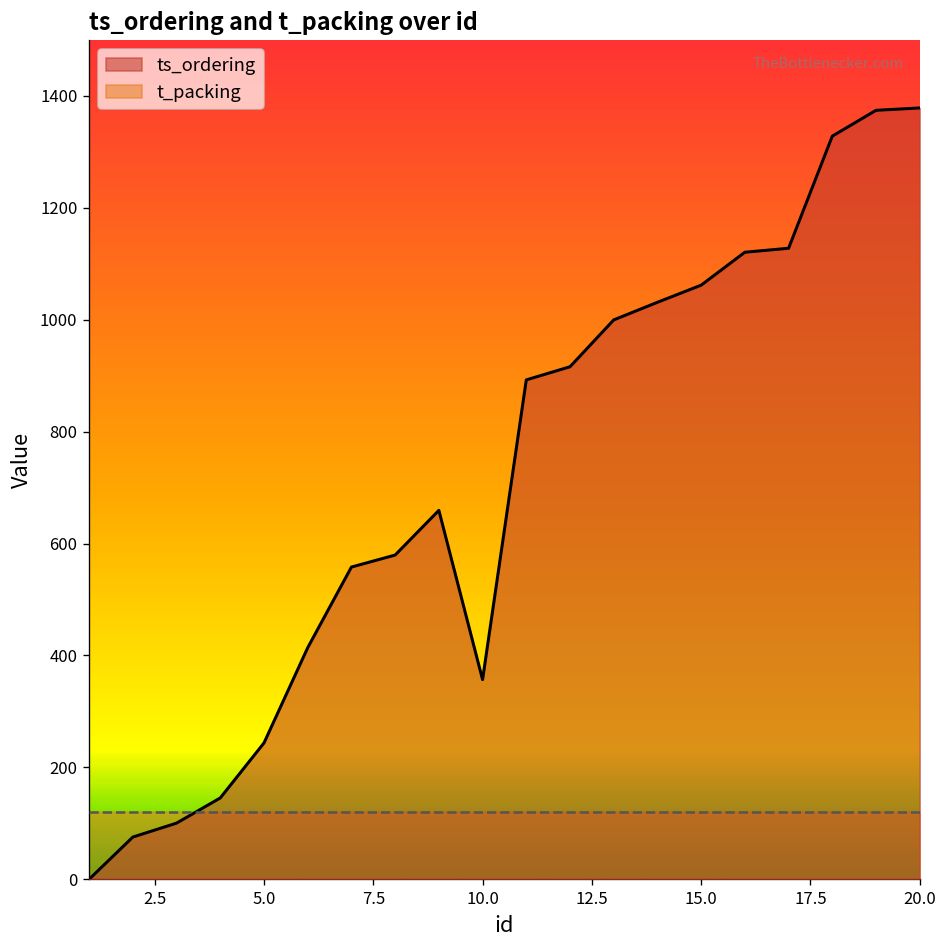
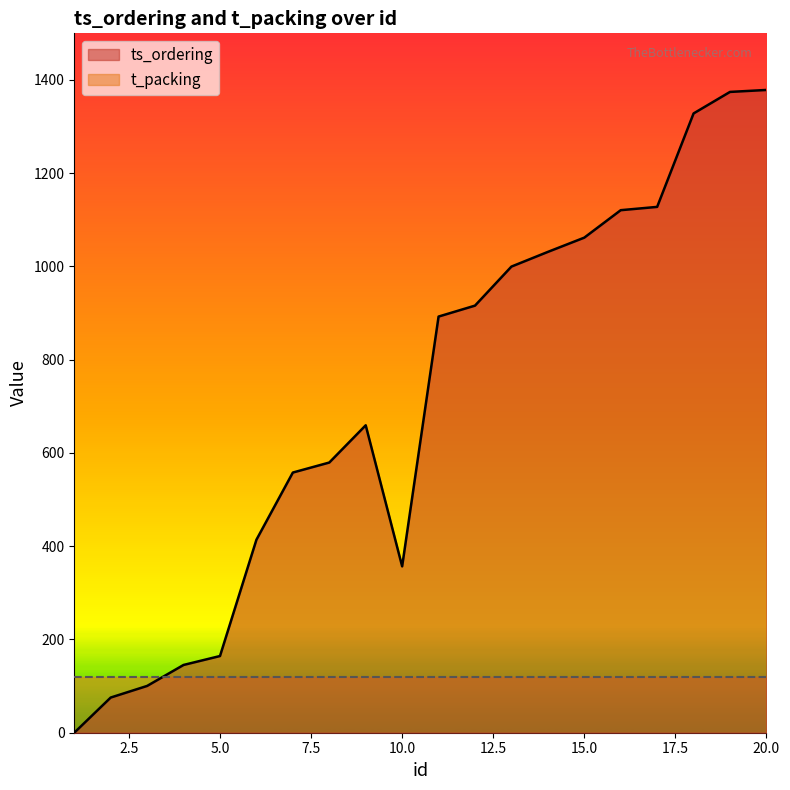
  {
    "ts_ordering": {
-     "5.0": 240,
+     "5.0": 160,
      "10.0": 360,
      "15.0": 1060,
      "20.0": 1380
    },
    "t_packing": {
      "5.0": 120,
      "10.0": 120,
      "15.0": 120,
      "20.0": 120
    }
  }
